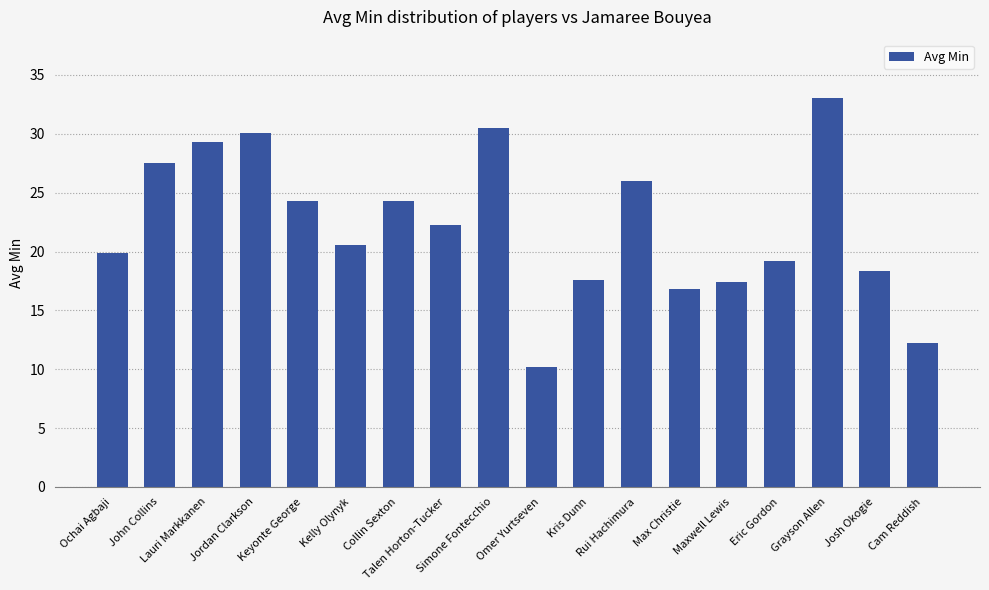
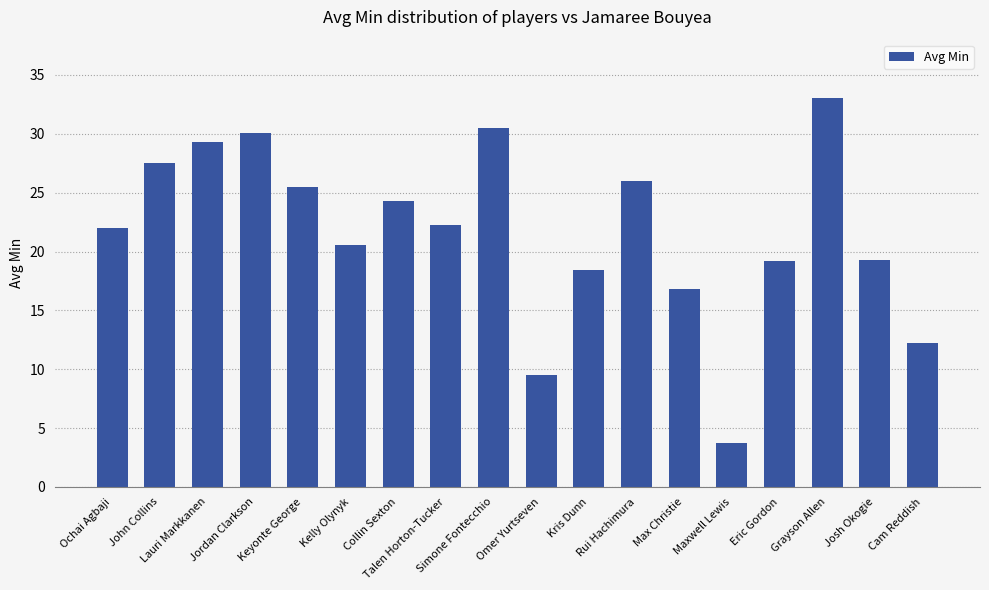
  {
-   "Ochai Agbaji": 19.8,
+   "Ochai Agbaji": 22.0,
    "John Collins": 27.5,
    "Lauri Markkanen": 29.3,
    "Jordan Clarkson": 30.0,
-   "Keyonte George": 24.3,
+   "Keyonte George": 25.5,
    "Kelly Olynyk": 20.5,
    "Collin Sexton": 24.3,
    "Talen Horton-Tucker": 22.3,
    "Simone Fontecchio": 30.5,
-   "Omer Yurtseven": 10.2,
-   "Kris Dunn": 17.6,
+   "Omer Yurtseven": 9.5,
+   "Kris Dunn": 18.4,
    "Rui Hachimura": 26.0,
    "Max Christie": 16.8,
-   "Maxwell Lewis": 17.4,
+   "Maxwell Lewis": 3.8,
    "Eric Gordon": 19.2,
    "Grayson Allen": 33.0,
-   "Josh Okogie": 18.3,
+   "Josh Okogie": 19.3,
    "Cam Reddish": 12.3
  }
